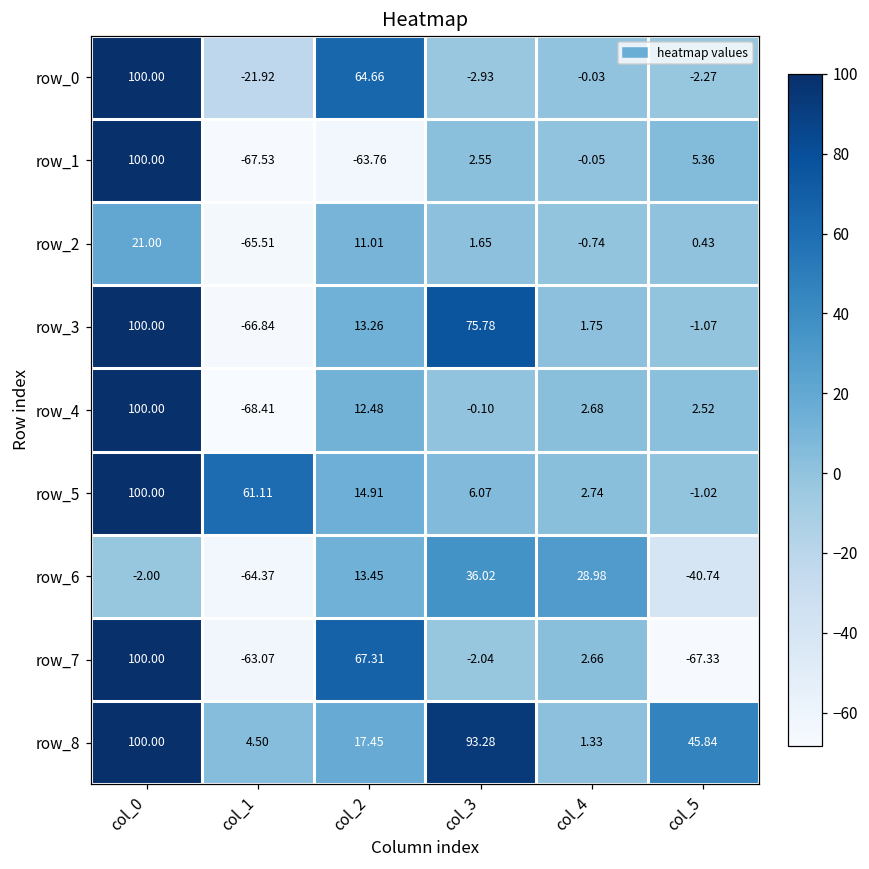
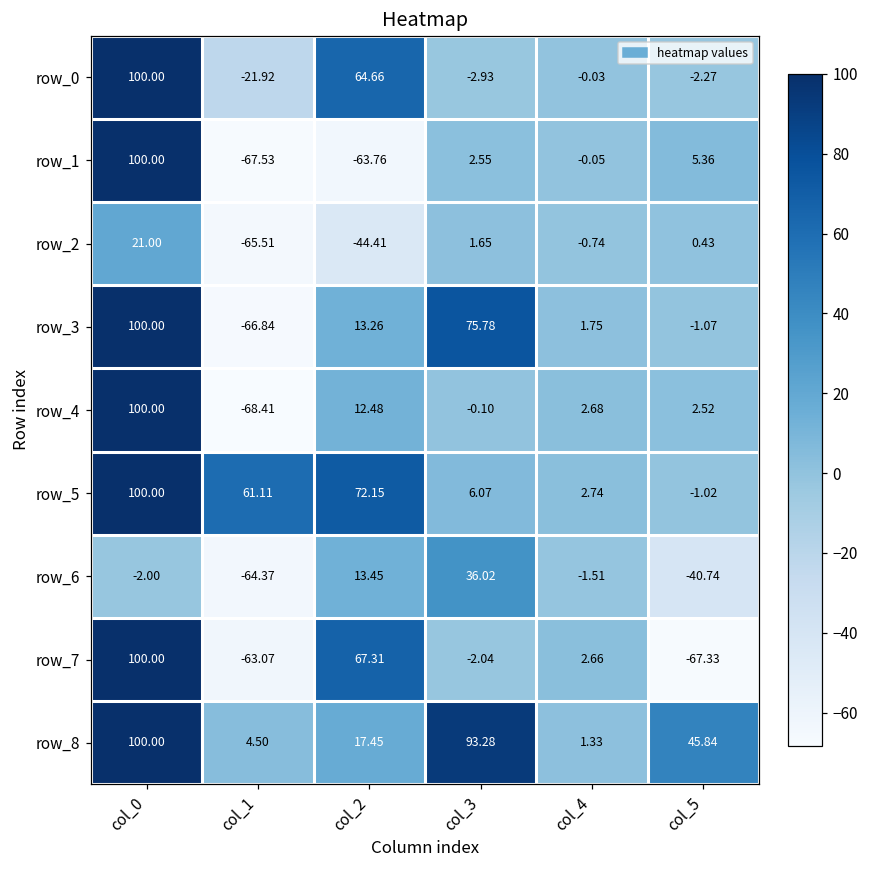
  {
    "row_0": {
      "col_0": 100.00,
      "col_1": -21.92,
      "col_2": 64.66,
      "col_3": -2.93,
      "col_4": -0.03,
      "col_5": -2.27
    },
    "row_1": {
      "col_0": 100.00,
      "col_1": -67.53,
      "col_2": -63.76,
      "col_3": 2.55,
      "col_4": -0.05,
      "col_5": 5.36
    },
    "row_2": {
      "col_0": 21.00,
      "col_1": -65.51,
-     "col_2": 11.01,
+     "col_2": -44.41,
      "col_3": 1.65,
      "col_4": -0.74,
      "col_5": 0.43
    },
    "row_3": {
      "col_0": 100.00,
      "col_1": -66.84,
      "col_2": 13.26,
      "col_3": 75.78,
      "col_4": 1.75,
      "col_5": -1.07
    },
    "row_4": {
      "col_0": 100.00,
      "col_1": -68.41,
      "col_2": 12.48,
      "col_3": -0.10,
      "col_4": 2.68,
      "col_5": 2.52
    },
    "row_5": {
      "col_0": 100.00,
      "col_1": 61.11,
-     "col_2": 14.91,
+     "col_2": 72.15,
      "col_3": 6.07,
      "col_4": 2.74,
      "col_5": -1.02
    },
    "row_6": {
      "col_0": -2.00,
      "col_1": -64.37,
      "col_2": 13.45,
      "col_3": 36.02,
-     "col_4": 28.98,
+     "col_4": -1.51,
      "col_5": -40.74
    },
    "row_7": {
      "col_0": 100.00,
      "col_1": -63.07,
      "col_2": 67.31,
      "col_3": -2.04,
      "col_4": 2.66,
      "col_5": -67.33
    },
    "row_8": {
      "col_0": 100.00,
      "col_1": 4.50,
      "col_2": 17.45,
      "col_3": 93.28,
      "col_4": 1.33,
      "col_5": 45.84
    }
  }
